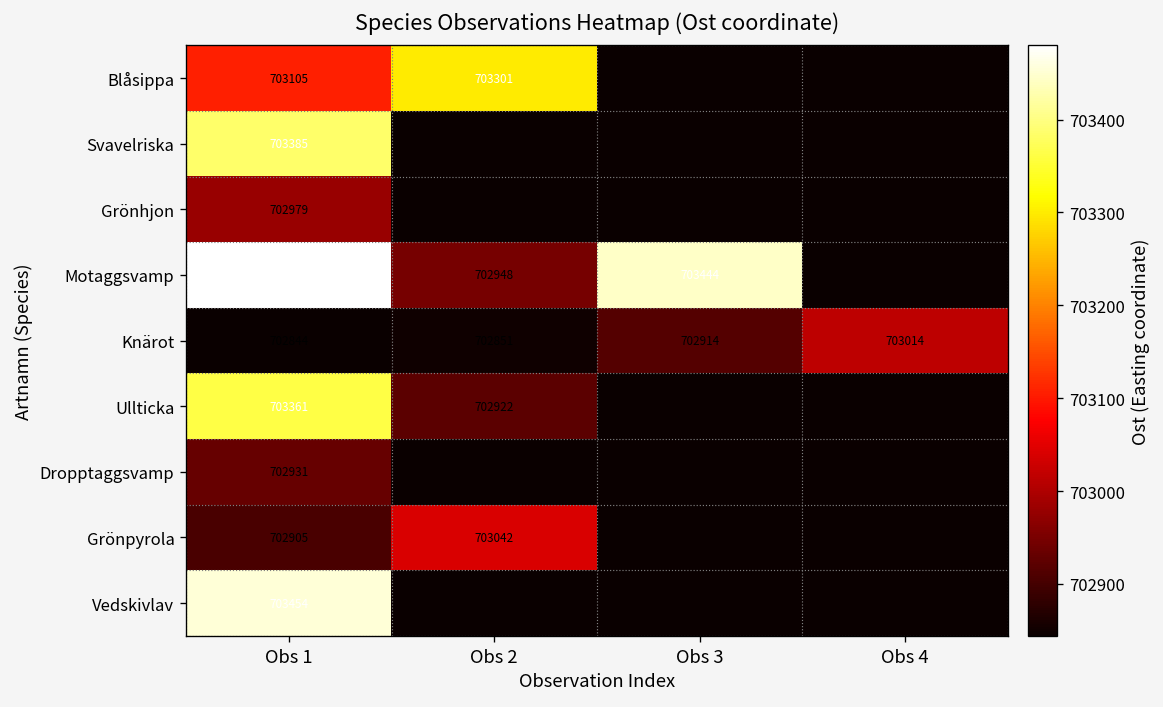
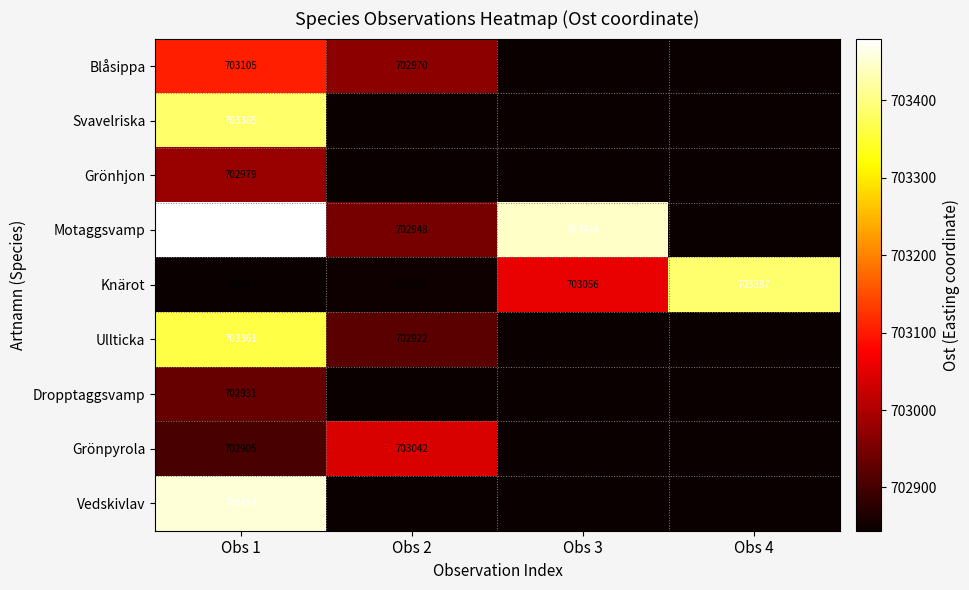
  {
    "Blåsippa": {
      "Obs 1": 703105,
-     "Obs 2": 703301
+     "Obs 2": 702970
    },
    "Svavelriska": {
      "Obs 1": 703385
    },
    "Grönhjon": {
      "Obs 1": 702979
    },
    "Motaggsvamp": {
      "Obs 2": 702948,
      "Obs 3": 703444
    },
    "Knärot": {
-     "Obs 3": 702914,
-     "Obs 4": 703014
+     "Obs 3": 703056,
+     "Obs 4": 703387
    },
    "Ullticka": {
      "Obs 1": 703361,
      "Obs 2": 702922
    },
    "Dropptaggsvamp": {
      "Obs 1": 702931
    },
    "Grönpyrola": {
      "Obs 1": 702905,
      "Obs 2": 703042
    }
  }
